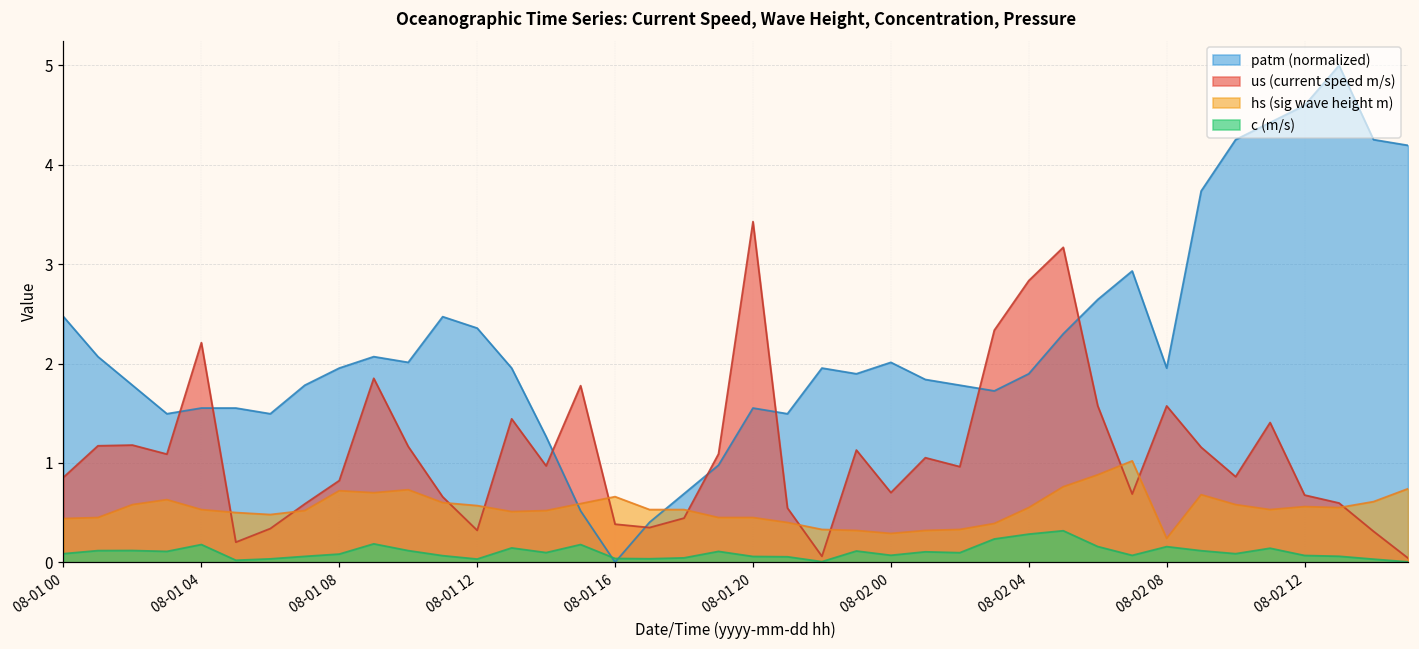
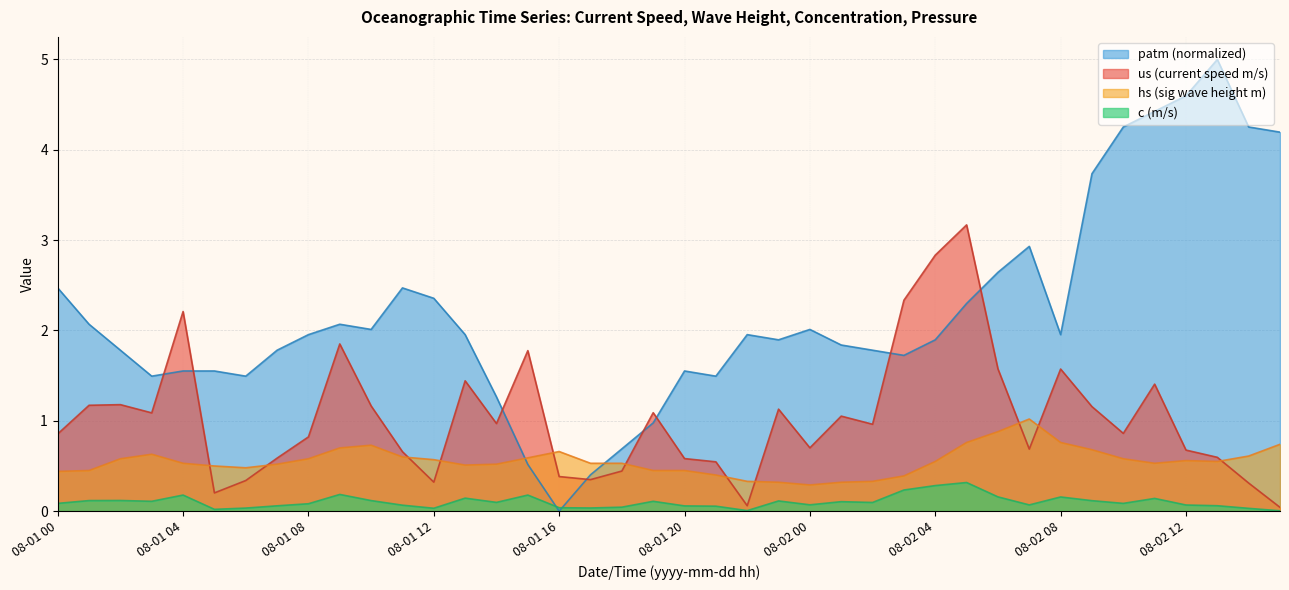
  {
    "patm (normalized)": {
      "08-01 00": 2.5,
      "08-01 04": 1.6,
      "08-01 08": 2.0,
      "08-01 12": 2.4,
      "08-01 16": 0.0,
      "08-01 20": 1.6,
      "08-02 00": 2.0,
      "08-02 04": 1.9,
      "08-02 08": 2.0
    },
    "us (current speed m/s)": {
      "08-01 00": 0.9,
      "08-01 04": 2.2,
      "08-01 08": 0.8,
      "08-01 12": 0.3,
      "08-01 16": 0.4,
-     "08-01 20": 3.4,
+     "08-01 20": 0.6,
      "08-02 00": 0.7,
      "08-02 04": 2.8,
      "08-02 08": 1.6,
      "08-02 12": 0.7
    },
    "hs (sig wave height m)": {
      "08-01 00": 0.4,
      "08-01 04": 0.5,
-     "08-01 08": 0.7,
+     "08-01 08": 0.6,
      "08-01 12": 0.6,
      "08-01 16": 0.7,
      "08-01 20": 0.5,
      "08-02 00": 0.3,
      "08-02 04": 0.6,
-     "08-02 08": 0.2,
+     "08-02 08": 0.8,
      "08-02 12": 0.6
    },
    "c (m/s)": {
      "08-01 00": 0.1,
      "08-01 04": 0.2,
      "08-01 08": 0.1,
      "08-01 12": 0.0,
      "08-01 16": 0.0,
      "08-01 20": 0.1,
      "08-02 00": 0.1,
      "08-02 04": 0.3,
      "08-02 08": 0.2,
      "08-02 12": 0.1
    }
  }
